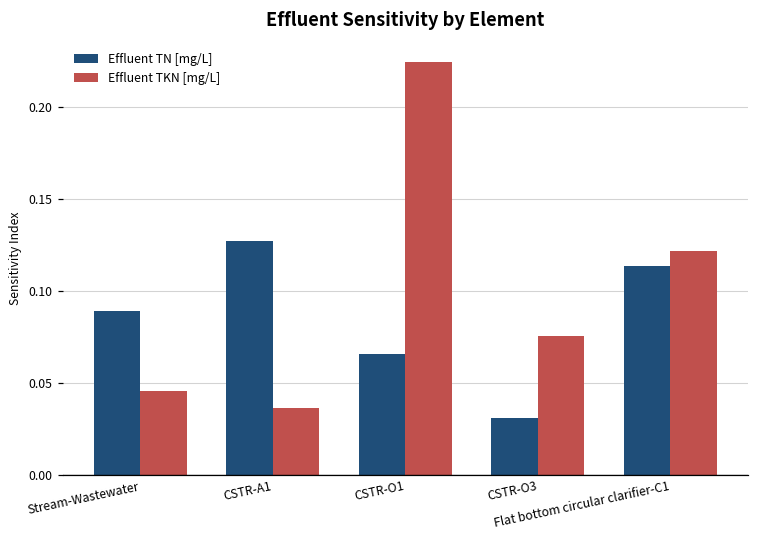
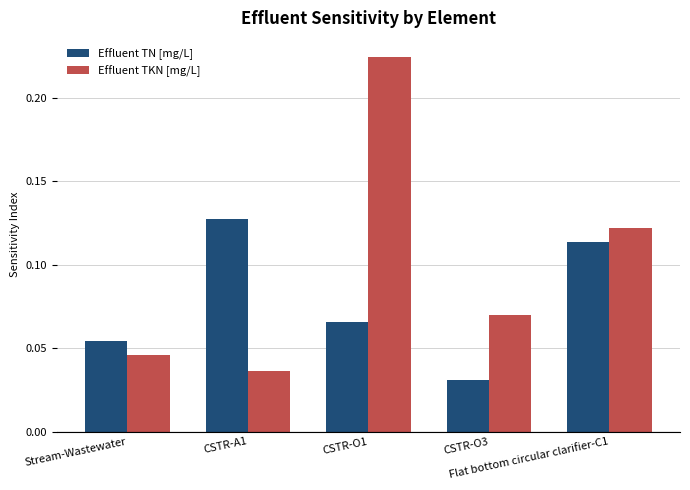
  {
    "Effluent TN [mg/L]": {
-     "Stream-Wastewater": 0.089,
+     "Stream-Wastewater": 0.054,
      "CSTR-A1": 0.127,
      "CSTR-O1": 0.066,
      "CSTR-O3": 0.031,
      "Flat bottom circular clarifier-C1": 0.114
    },
    "Effluent TKN [mg/L]": {
      "Stream-Wastewater": 0.046,
      "CSTR-A1": 0.036,
      "CSTR-O1": 0.225,
-     "CSTR-O3": 0.076,
+     "CSTR-O3": 0.070,
      "Flat bottom circular clarifier-C1": 0.122
    }
  }
